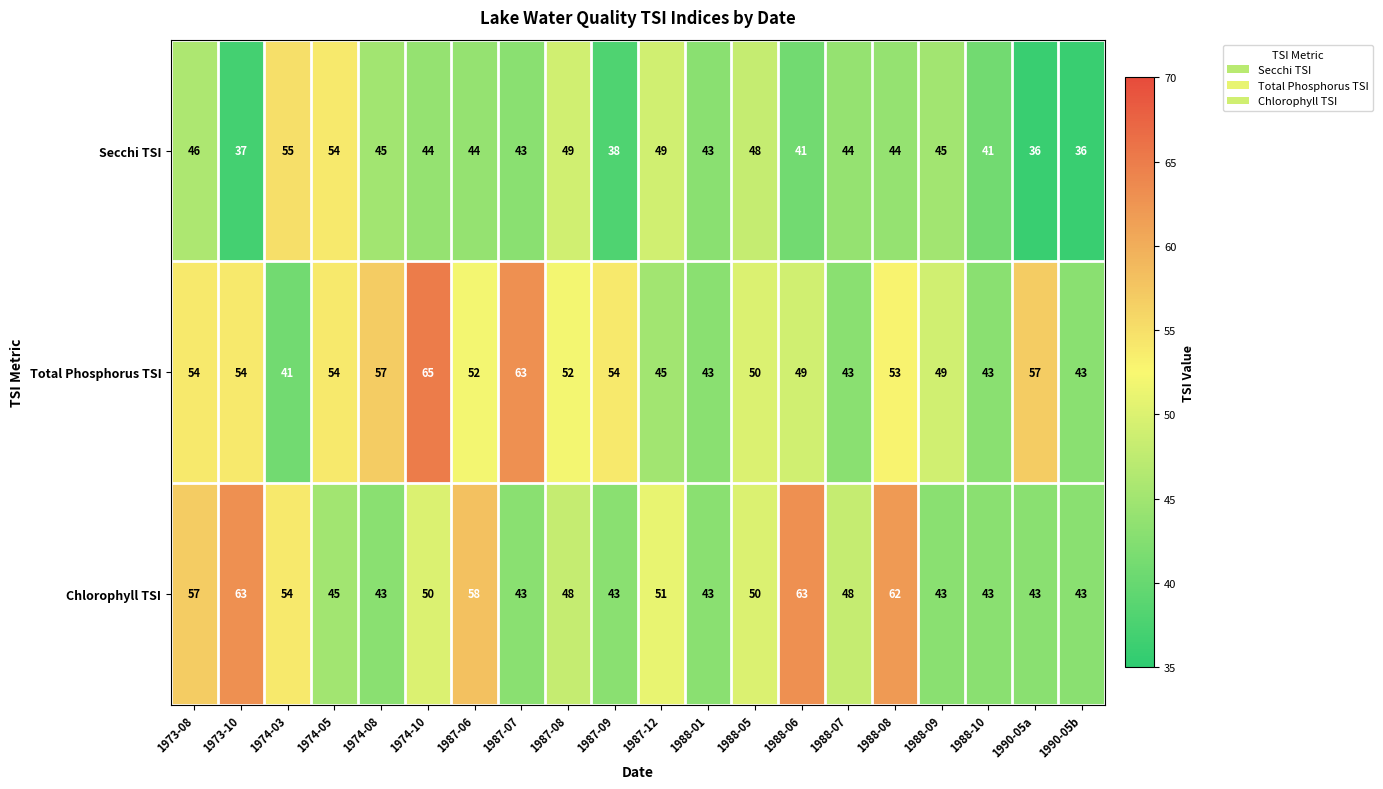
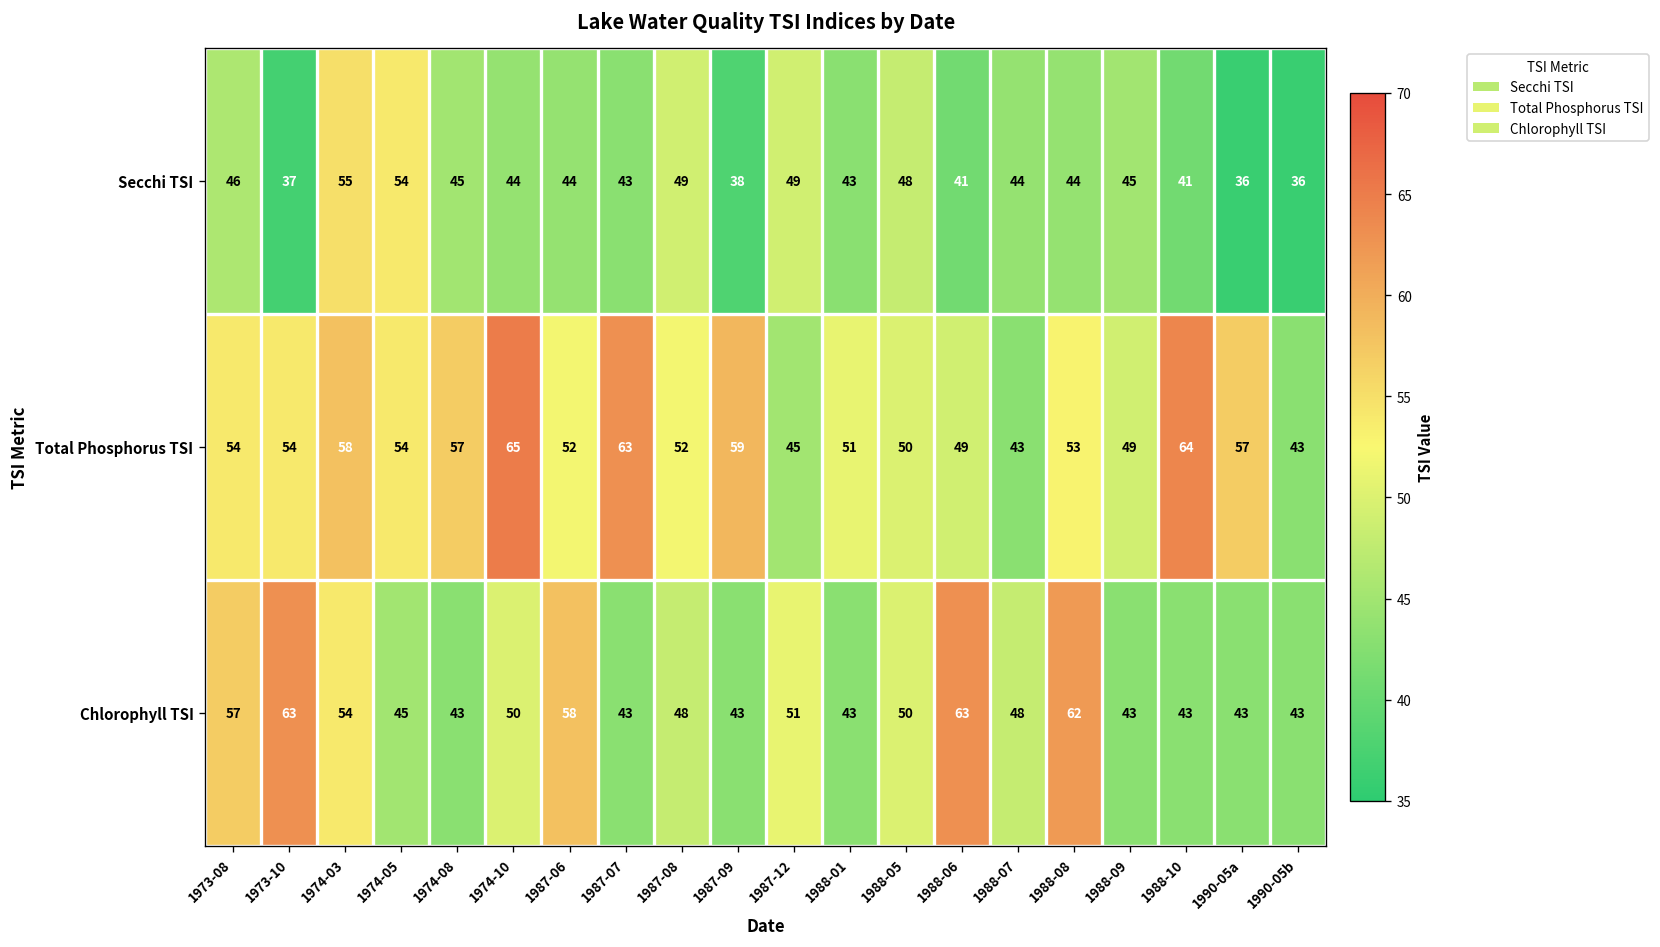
  {
    "Secchi TSI": {
      "1973-08": 46,
      "1973-10": 37,
      "1974-03": 55,
      "1974-05": 54,
      "1974-08": 45,
      "1974-10": 44,
      "1987-06": 44,
      "1987-07": 43,
      "1987-08": 49,
      "1987-09": 38,
      "1987-12": 49,
      "1988-01": 43,
      "1988-05": 48,
      "1988-06": 41,
      "1988-07": 44,
      "1988-08": 44,
      "1988-09": 45,
      "1988-10": 41,
      "1990-05a": 36,
      "1990-05b": 36
    },
    "Total Phosphorus TSI": {
      "1973-08": 54,
      "1973-10": 54,
-     "1974-03": 41,
+     "1974-03": 58,
      "1974-05": 54,
      "1974-08": 57,
      "1974-10": 65,
      "1987-06": 52,
      "1987-07": 63,
      "1987-08": 52,
-     "1987-09": 54,
+     "1987-09": 59,
      "1987-12": 45,
-     "1988-01": 43,
+     "1988-01": 51,
      "1988-05": 50,
      "1988-06": 49,
      "1988-07": 43,
      "1988-08": 53,
      "1988-09": 49,
-     "1988-10": 43,
+     "1988-10": 64,
      "1990-05a": 57,
      "1990-05b": 43
    },
    "Chlorophyll TSI": {
      "1973-08": 57,
      "1973-10": 63,
      "1974-03": 54,
      "1974-05": 45,
      "1974-08": 43,
      "1974-10": 50,
      "1987-06": 58,
      "1987-07": 43,
      "1987-08": 48,
      "1987-09": 43,
      "1987-12": 51,
      "1988-01": 43,
      "1988-05": 50,
      "1988-06": 63,
      "1988-07": 48,
      "1988-08": 62,
      "1988-09": 43,
      "1988-10": 43,
      "1990-05a": 43,
      "1990-05b": 43
    }
  }
